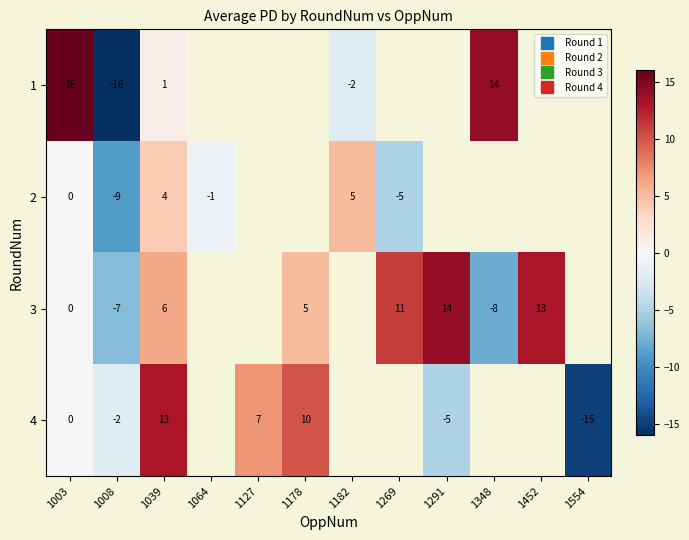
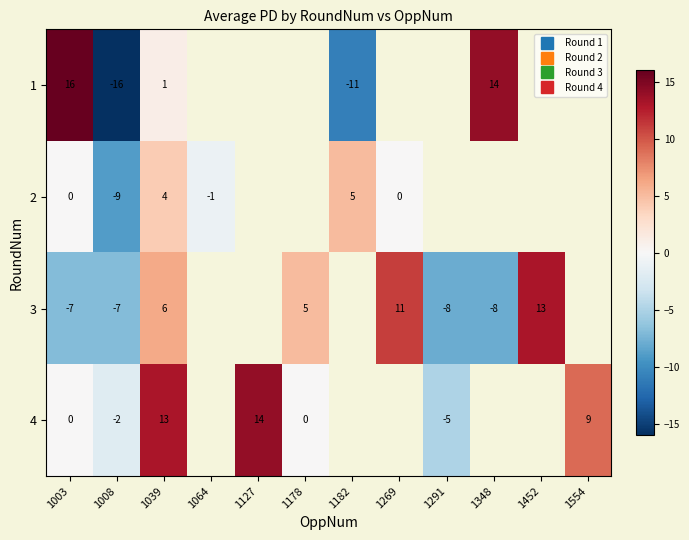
  {
    "1": {
      "1003": 16,
      "1008": -16,
      "1039": 1,
-     "1182": -2,
+     "1182": -11,
      "1348": 14
    },
    "2": {
      "1003": 0,
      "1008": -9,
      "1039": 4,
      "1064": -1,
      "1182": 5,
-     "1269": -5
+     "1269": 0
    },
    "3": {
-     "1003": 0,
+     "1003": -7,
      "1008": -7,
      "1039": 6,
      "1178": 5,
      "1269": 11,
-     "1291": 14,
+     "1291": -8,
      "1348": -8,
      "1452": 13
    },
    "4": {
      "1003": 0,
      "1008": -2,
      "1039": 13,
-     "1127": 7,
-     "1178": 10,
+     "1127": 14,
+     "1178": 0,
      "1291": -5,
-     "1554": -15
+     "1554": 9
    }
  }
